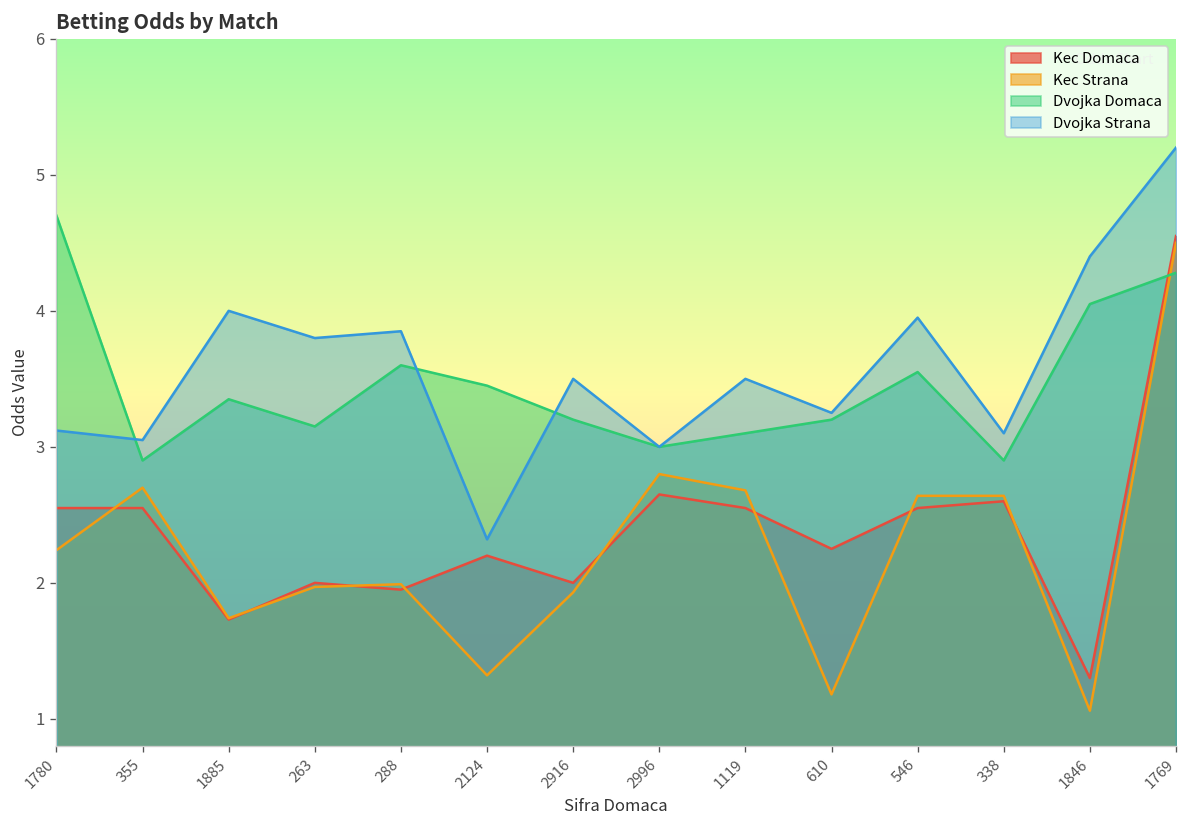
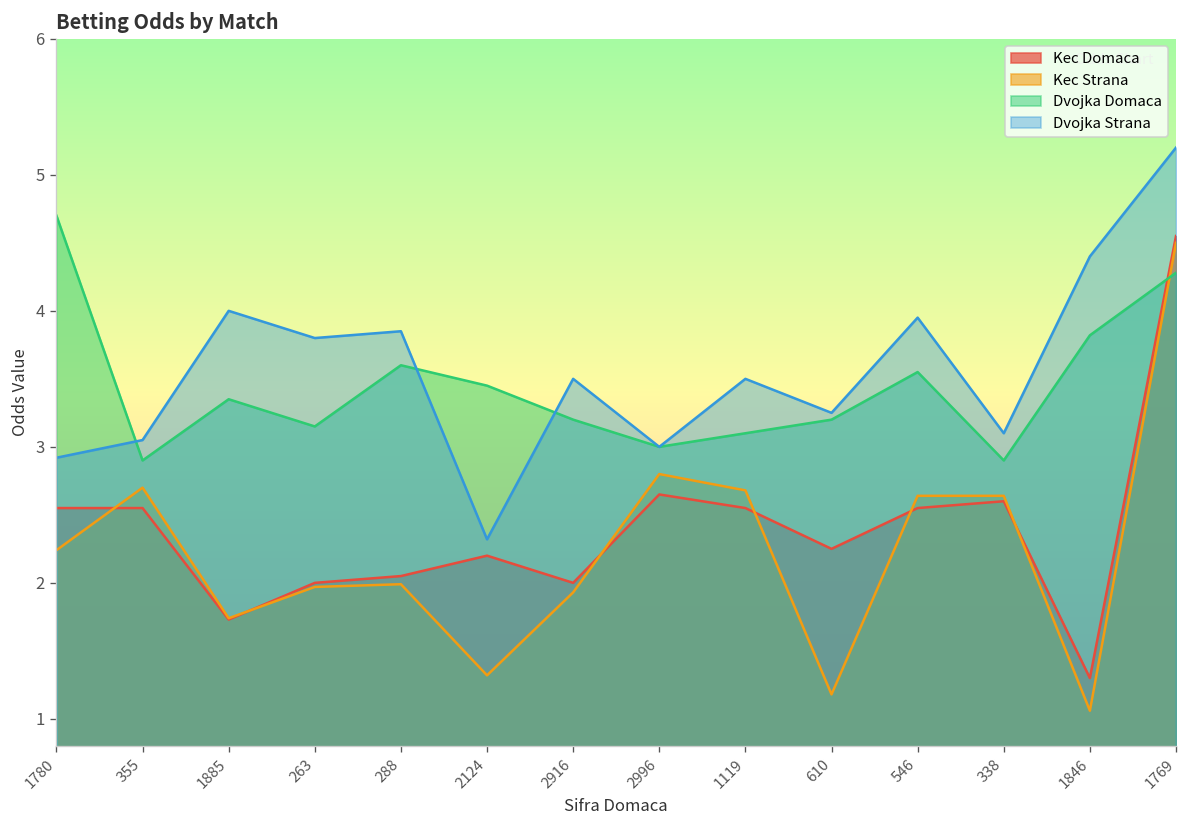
  {
    "Kec Domaca": {
      "1780": 2.55,
      "355": 2.55,
      "263": 2.00,
-     "288": 1.95,
+     "288": 2.05,
      "2124": 2.20,
      "2916": 2.00,
      "2996": 2.65,
      "1119": 2.55,
      "610": 2.25,
      "546": 2.55,
      "338": 2.60,
      "1846": 1.30,
      "1769": 4.55
    },
    "Kec Strana": {
      "1780": 2.24,
      "355": 2.70,
      "263": 1.97,
      "288": 1.99,
      "2124": 1.32,
      "2916": 1.93,
      "2996": 2.80,
      "1119": 2.68,
      "610": 1.18,
      "546": 2.64,
      "338": 2.64,
      "1846": 1.06,
      "1769": 4.50
    },
    "Dvojka Domaca": {
      "1780": 4.70,
      "355": 2.90,
      "1885": 3.35,
      "263": 3.15,
      "288": 3.60,
      "2124": 3.45,
      "2916": 3.20,
      "1119": 3.10,
      "610": 3.20,
      "546": 3.55,
      "338": 2.90,
-     "1846": 4.05,
+     "1846": 3.82,
      "1769": 4.28
    },
    "Dvojka Strana": {
-     "1780": 3.12,
+     "1780": 2.92,
      "355": 3.05,
      "1885": 4.00,
      "263": 3.80,
      "288": 3.85,
      "2124": 2.32,
      "2916": 3.50,
      "1119": 3.50,
      "610": 3.25,
      "546": 3.95,
      "338": 3.10,
      "1846": 4.40,
      "1769": 5.20
    }
  }
